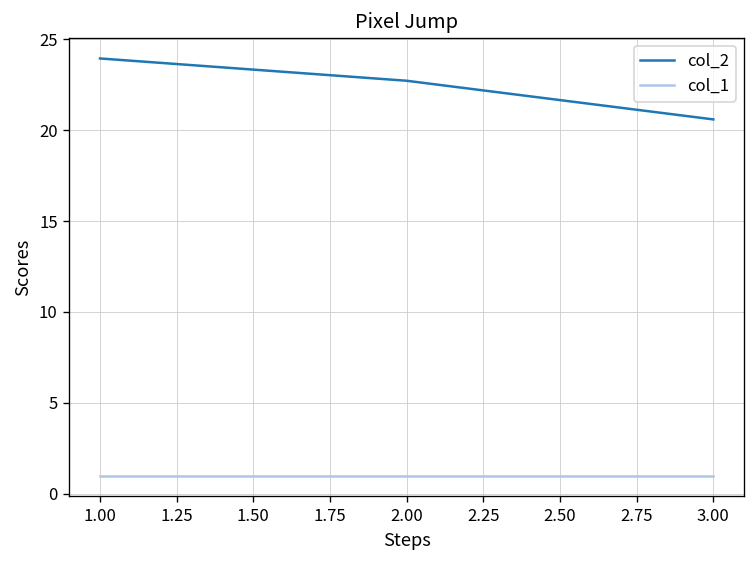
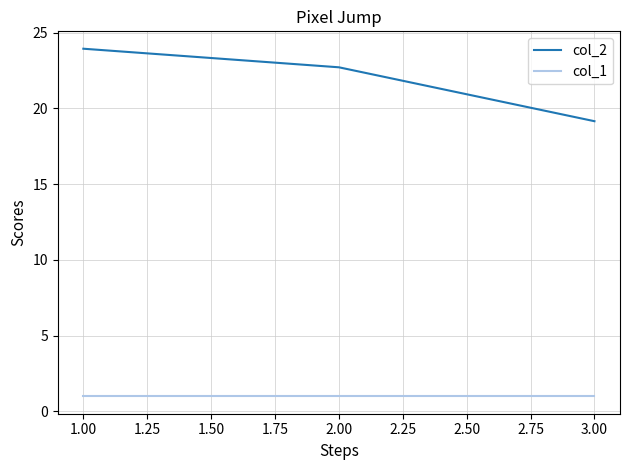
  {
    "col_2": {
      "1.00": 23.9,
      "2.00": 22.7,
-     "3.00": 20.6
+     "3.00": 19.2
    },
    "col_1": {
      "1.00": 1.0,
      "2.00": 1.0,
      "3.00": 1.0
    }
  }
